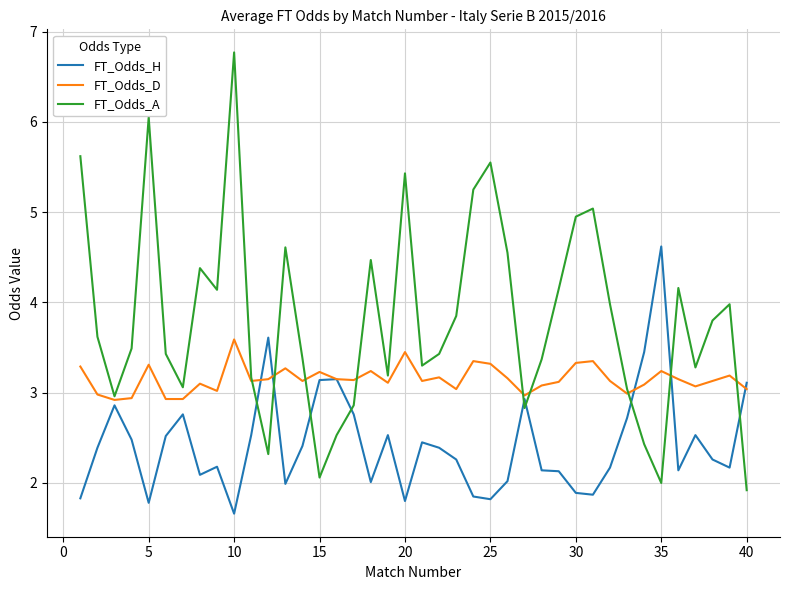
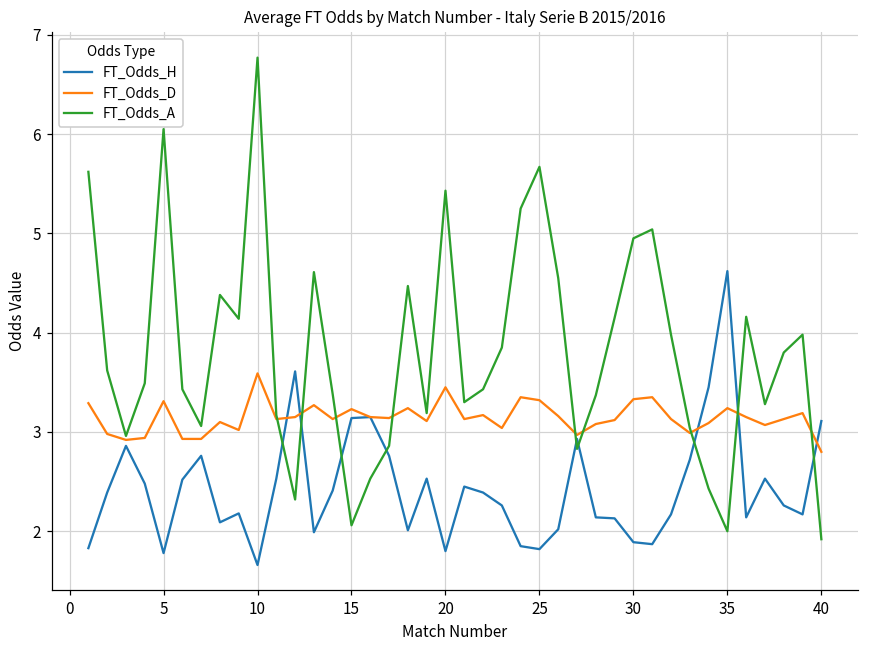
  {
    "FT_Odds_H": {
      "5": 1.8,
      "10": 1.7,
      "15": 3.1,
      "20": 1.8,
      "25": 1.8,
      "30": 1.9,
      "35": 4.6,
      "40": 3.1
    },
    "FT_Odds_D": {
      "5": 3.3,
      "10": 3.6,
      "15": 3.2,
      "20": 3.5,
      "25": 3.3,
      "30": 3.3,
      "35": 3.2,
-     "40": 3.0
+     "40": 2.8
    },
    "FT_Odds_A": {
      "5": 6.1,
      "10": 6.8,
      "15": 2.1,
      "20": 5.4,
-     "25": 5.6,
+     "25": 5.7,
      "30": 5.0,
      "35": 2.0,
      "40": 1.9
    }
  }
